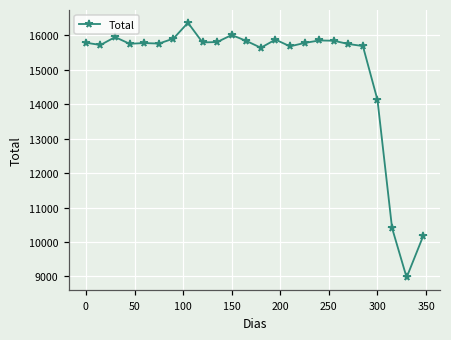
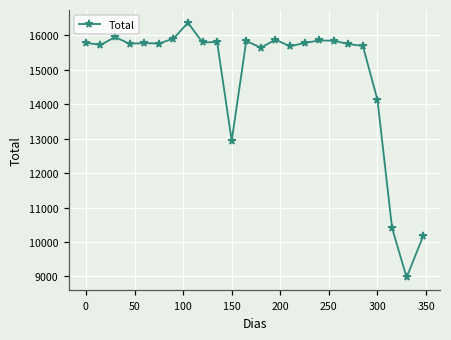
  {
    "0": 15800,
-   "150": 16000,
+   "150": 12900,
    "300": 14100
  }
